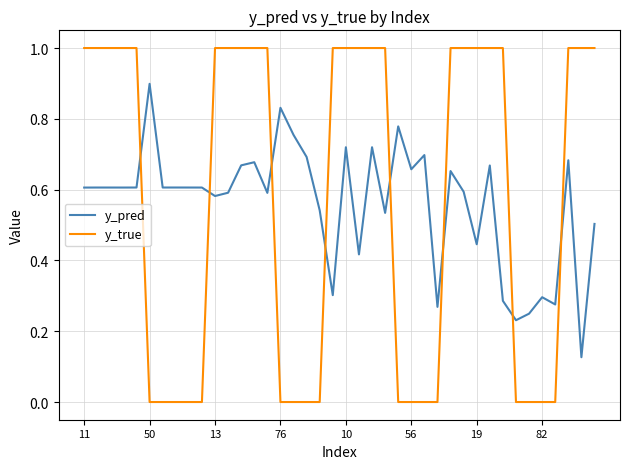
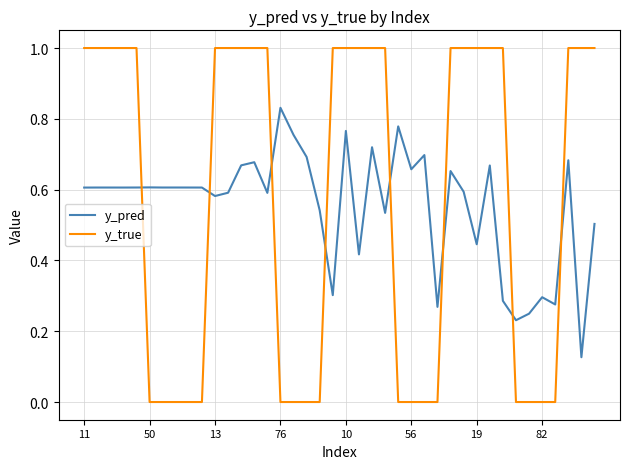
  {
    "y_pred": {
-     "50": 0.90,
+     "50": 0.61,
      "76": 0.83,
-     "10": 0.72,
+     "10": 0.77,
      "56": 0.66,
      "82": 0.30
    },
    "y_true": {
      "50": 0.00,
      "76": 0.00,
      "10": 1.00,
      "56": 0.00,
      "82": 0.00
    }
  }
